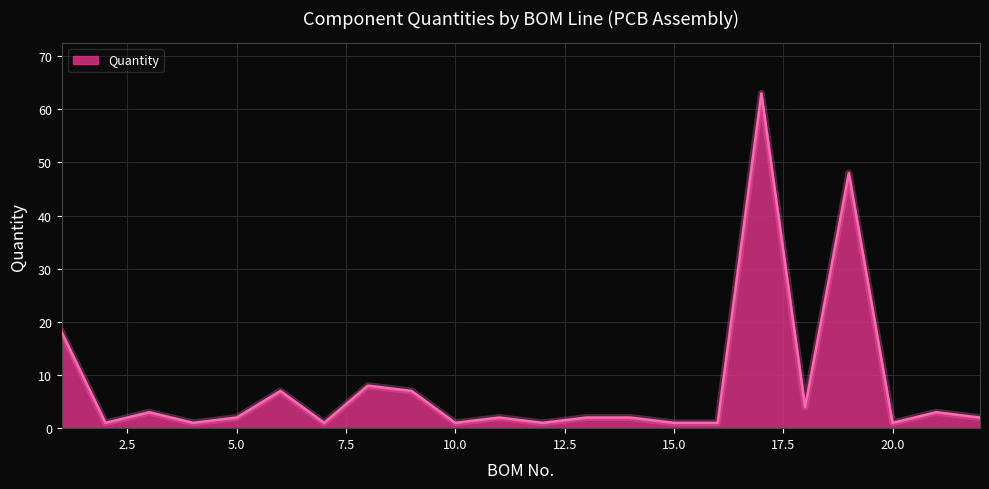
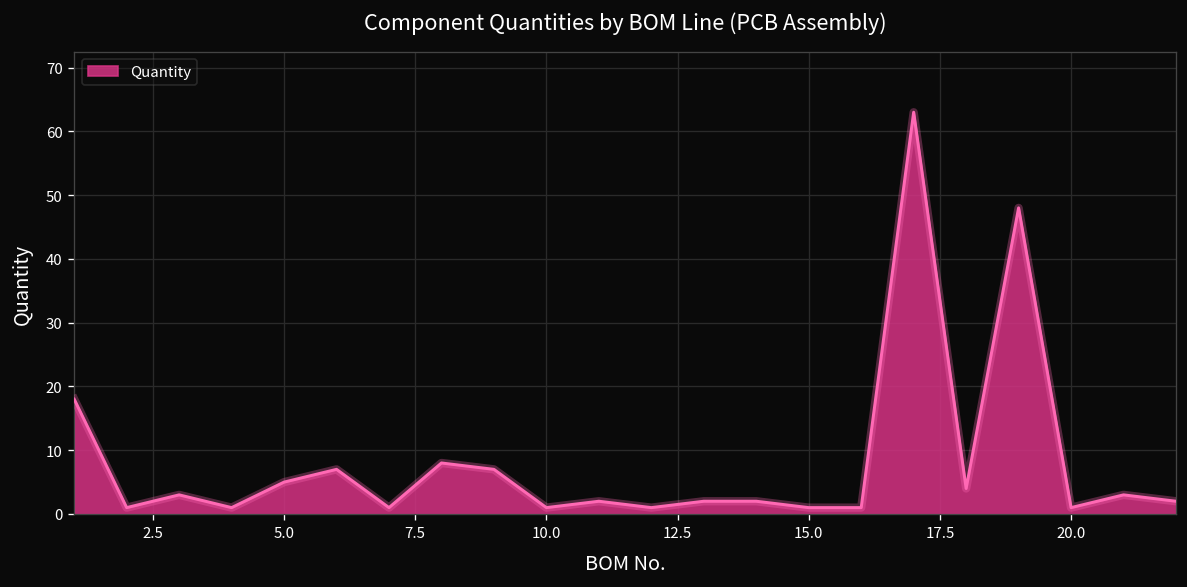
  {
-   "5.0": 2,
+   "5.0": 5,
    "10.0": 1,
    "15.0": 1,
    "20.0": 1
  }
